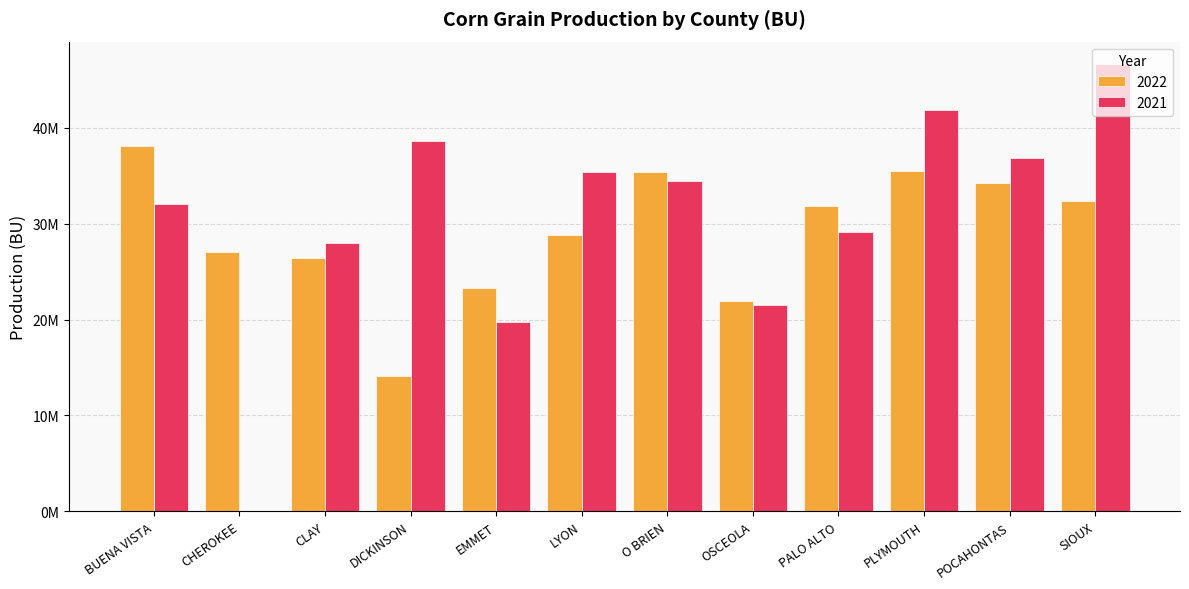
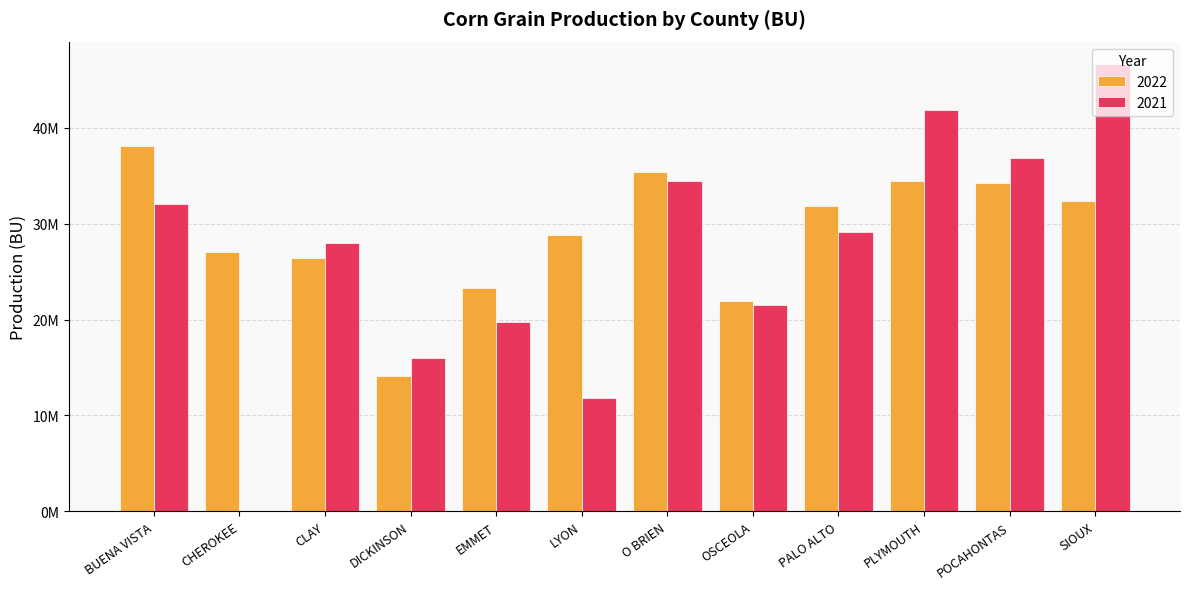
  {
    "2022": {
      "BUENA VISTA": 38000000,
      "CHEROKEE": 27000000,
      "CLAY": 26000000,
      "DICKINSON": 14000000,
      "EMMET": 23000000,
      "LYON": 29000000,
      "O BRIEN": 35000000,
      "OSCEOLA": 22000000,
      "PALO ALTO": 32000000,
-     "PLYMOUTH": 35000000,
+     "PLYMOUTH": 34000000,
      "POCAHONTAS": 34000000,
      "SIOUX": 32000000
    },
    "2021": {
      "BUENA VISTA": 32000000,
      "CHEROKEE": 0,
      "CLAY": 28000000,
-     "DICKINSON": 39000000,
+     "DICKINSON": 16000000,
      "EMMET": 20000000,
-     "LYON": 35000000,
+     "LYON": 12000000,
      "O BRIEN": 35000000,
      "OSCEOLA": 22000000,
      "PALO ALTO": 29000000,
      "PLYMOUTH": 42000000,
      "POCAHONTAS": 37000000
    }
  }
